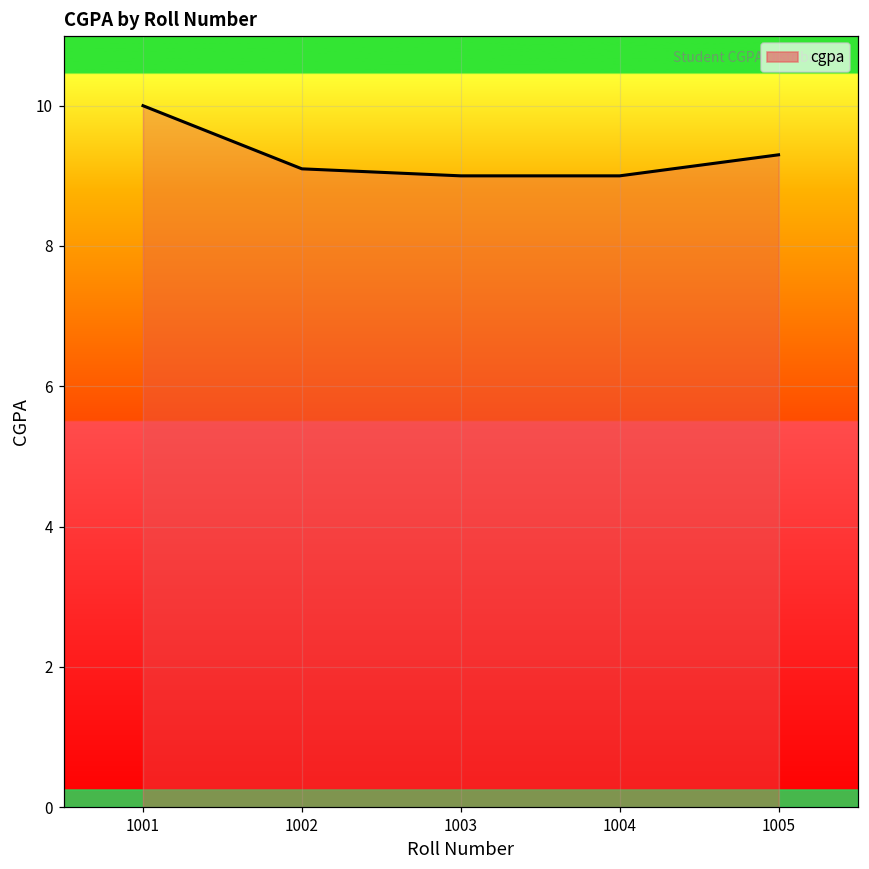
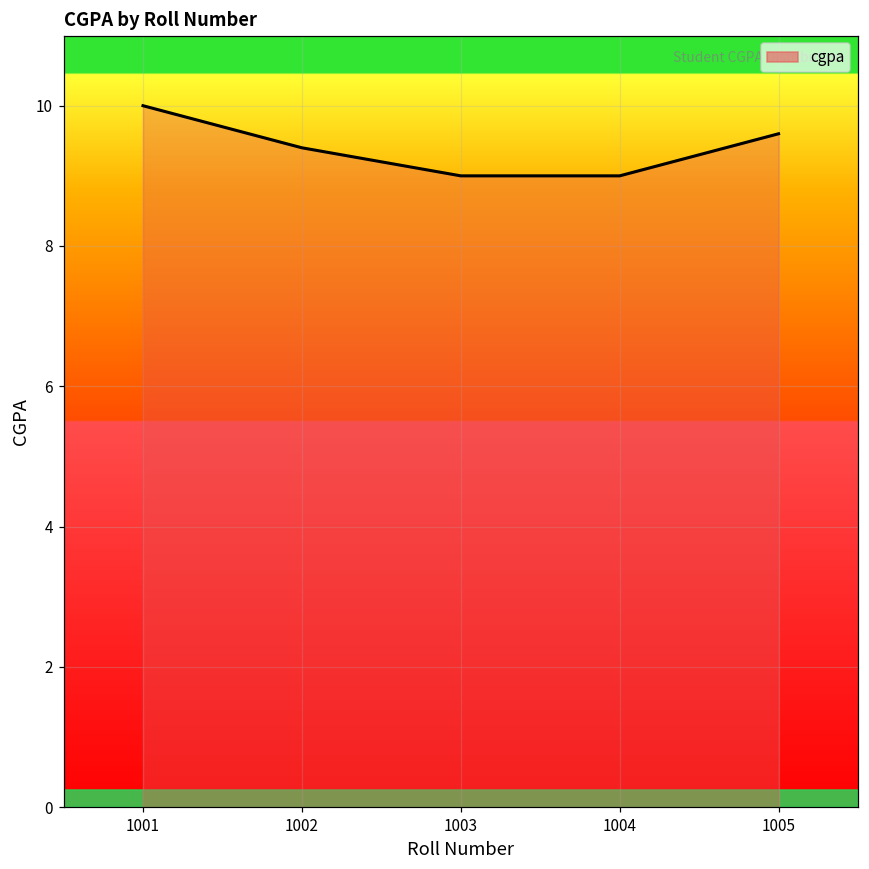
  {
    "1001": 10.0,
-   "1002": 9.1,
+   "1002": 9.4,
    "1003": 9.0,
    "1004": 9.0,
-   "1005": 9.3
+   "1005": 9.6
  }
